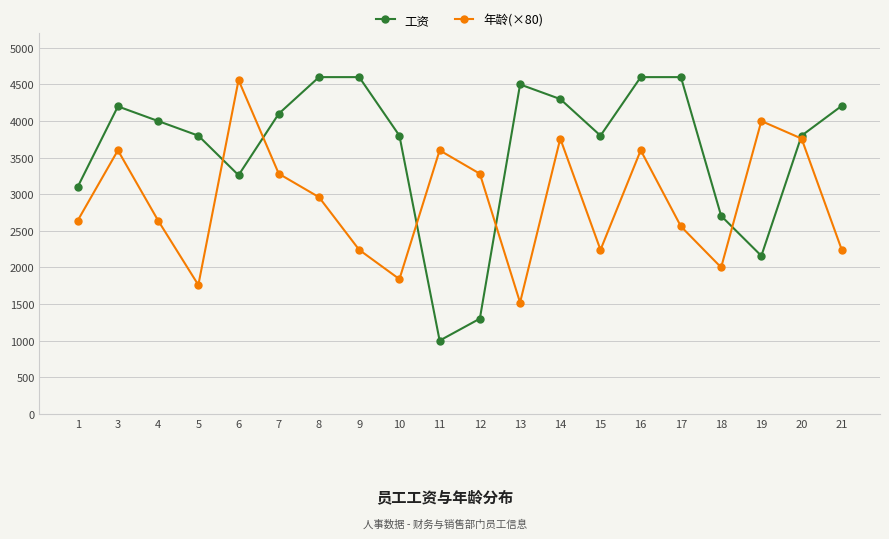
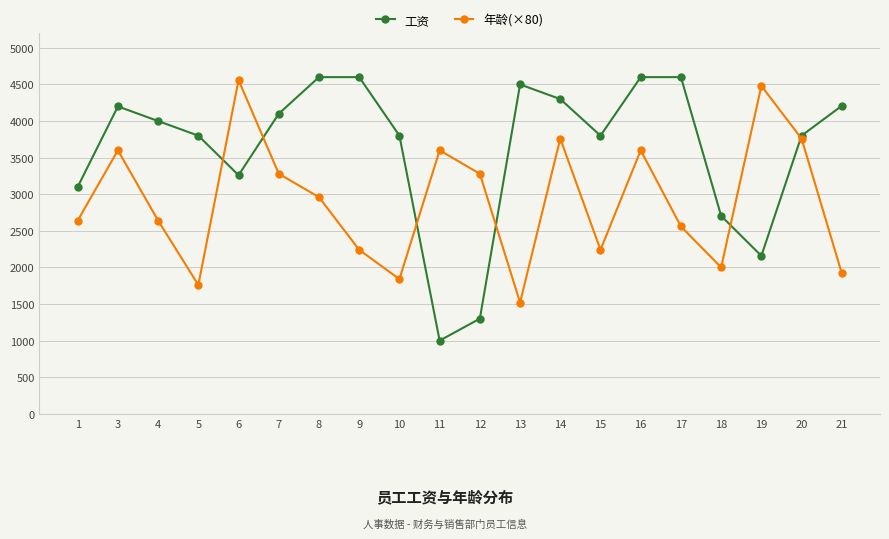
  {
    "工资": {
      "1": 3100,
      "3": 4200,
      "4": 4000,
      "5": 3800,
      "6": 3300,
      "7": 4100,
      "8": 4600,
      "9": 4600,
      "10": 3800,
      "11": 1000,
      "12": 1300,
      "13": 4500,
      "14": 4300,
      "15": 3800,
      "16": 4600,
      "17": 4600,
      "18": 2700,
      "19": 2200,
      "20": 3800,
      "21": 4200
    },
    "年龄(×80)": {
      "1": 2600,
      "3": 3600,
      "4": 2600,
      "5": 1800,
      "6": 4600,
      "7": 3300,
      "8": 3000,
      "9": 2200,
      "10": 1800,
      "11": 3600,
      "12": 3300,
      "13": 1500,
      "14": 3800,
      "15": 2200,
      "16": 3600,
      "17": 2600,
      "18": 2000,
-     "19": 4000,
+     "19": 4500,
      "20": 3800,
-     "21": 2200
+     "21": 1900
    }
  }
